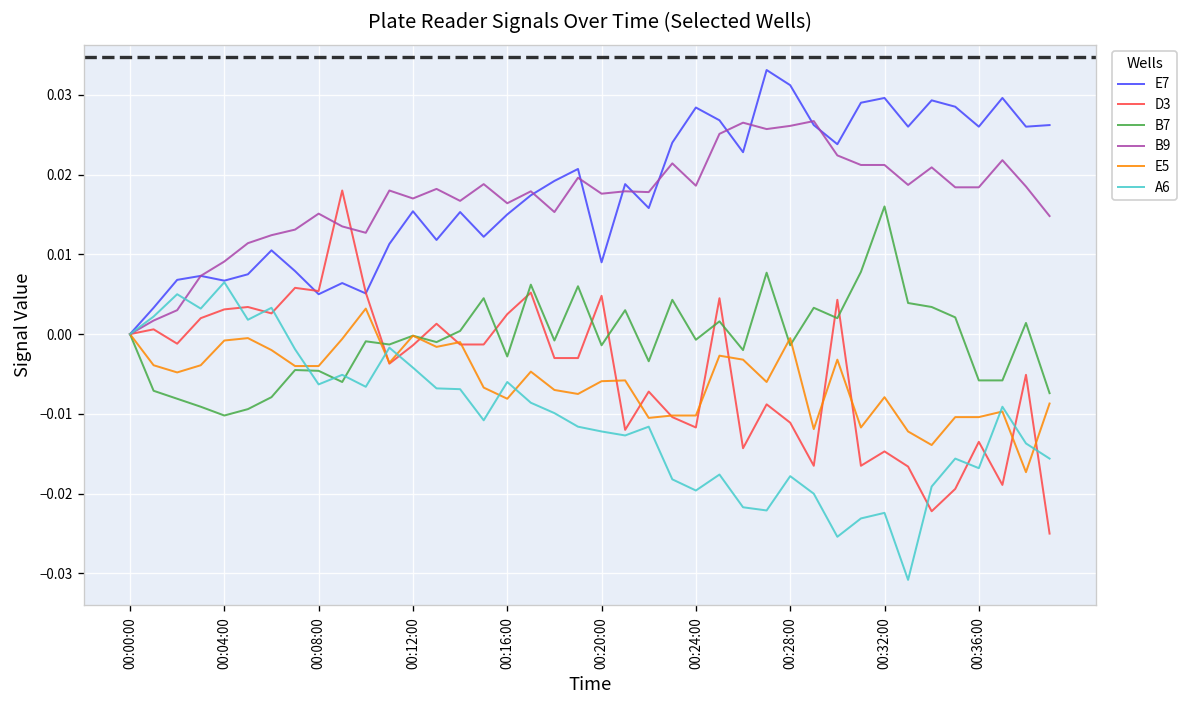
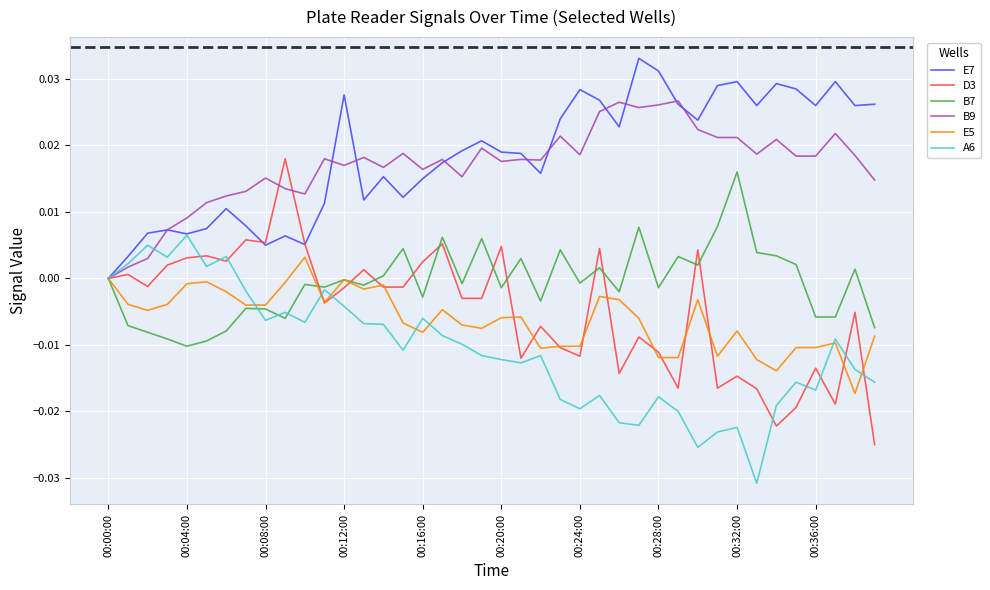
  {
    "E7": {
      "00:08:00": 0.005,
-     "00:12:00": 0.015,
+     "00:12:00": 0.028,
      "00:16:00": 0.015,
-     "00:20:00": 0.009,
+     "00:20:00": 0.019,
      "00:24:00": 0.028,
      "00:28:00": 0.031,
      "00:32:00": 0.030,
      "00:36:00": 0.026
    },
    "D3": {
      "00:04:00": 0.003,
      "00:08:00": 0.005,
      "00:12:00": -0.001,
      "00:16:00": 0.003,
      "00:20:00": 0.005,
      "00:24:00": -0.012,
      "00:28:00": -0.011,
      "00:32:00": -0.015,
      "00:36:00": -0.014
    },
    "B7": {
      "00:04:00": -0.010,
      "00:08:00": -0.005,
      "00:16:00": -0.003,
      "00:20:00": -0.001,
      "00:24:00": -0.001,
      "00:28:00": -0.001,
      "00:32:00": 0.016,
      "00:36:00": -0.006
    },
    "B9": {
      "00:04:00": 0.009,
      "00:08:00": 0.015,
      "00:12:00": 0.017,
      "00:16:00": 0.016,
      "00:20:00": 0.018,
      "00:24:00": 0.019,
      "00:28:00": 0.026,
      "00:32:00": 0.021,
      "00:36:00": 0.018
    },
    "E5": {
      "00:04:00": -0.001,
      "00:08:00": -0.004,
      "00:16:00": -0.008,
      "00:20:00": -0.006,
      "00:24:00": -0.010,
-     "00:28:00": -0.001,
+     "00:28:00": -0.012,
      "00:32:00": -0.008,
      "00:36:00": -0.010
    },
    "A6": {
      "00:08:00": -0.006,
      "00:12:00": -0.004,
      "00:16:00": -0.006,
      "00:20:00": -0.012,
      "00:24:00": -0.020,
      "00:28:00": -0.018,
      "00:32:00": -0.022,
      "00:36:00": -0.017
    }
  }
